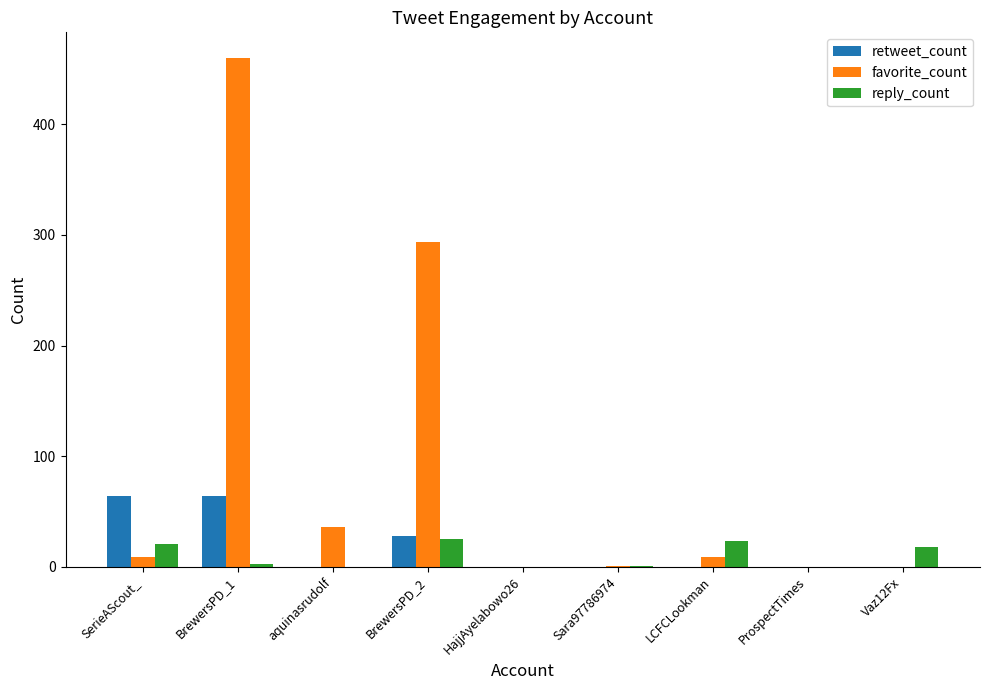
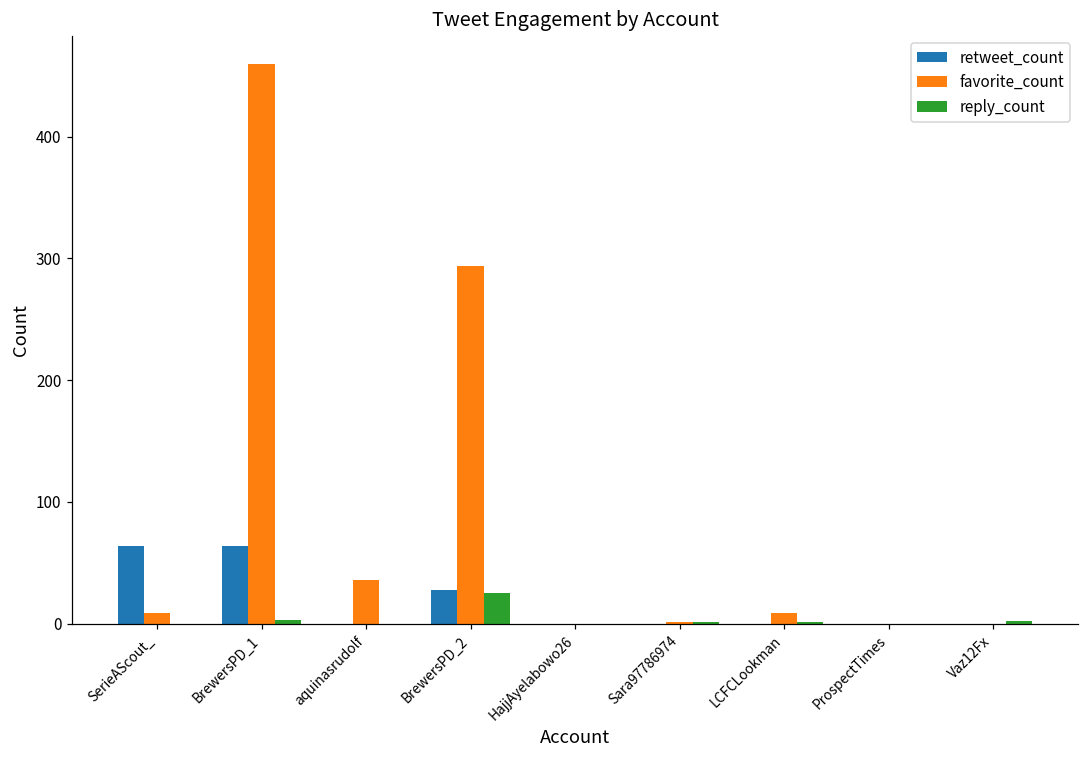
  {
    "retweet_count": {
      "SerieAScout_": 64,
      "BrewersPD_1": 64,
      "aquinasrudolf": 0,
      "BrewersPD_2": 28,
      "HajjAyelabowo26": 0,
      "Sara97786974": 0,
      "LCFCLookman": 0,
      "ProspectTimes": 0,
      "Vaz12Fx": 0
    },
    "favorite_count": {
      "SerieAScout_": 9,
      "BrewersPD_1": 460,
      "aquinasrudolf": 36,
      "BrewersPD_2": 294,
      "HajjAyelabowo26": 0,
      "LCFCLookman": 9,
      "ProspectTimes": 0,
      "Vaz12Fx": 0
    },
    "reply_count": {
-     "SerieAScout_": 21,
+     "SerieAScout_": 0,
      "BrewersPD_1": 3,
      "aquinasrudolf": 0,
      "BrewersPD_2": 25,
      "HajjAyelabowo26": 0,
-     "LCFCLookman": 23,
+     "LCFCLookman": 1,
      "ProspectTimes": 0,
-     "Vaz12Fx": 18
+     "Vaz12Fx": 2
    }
  }
